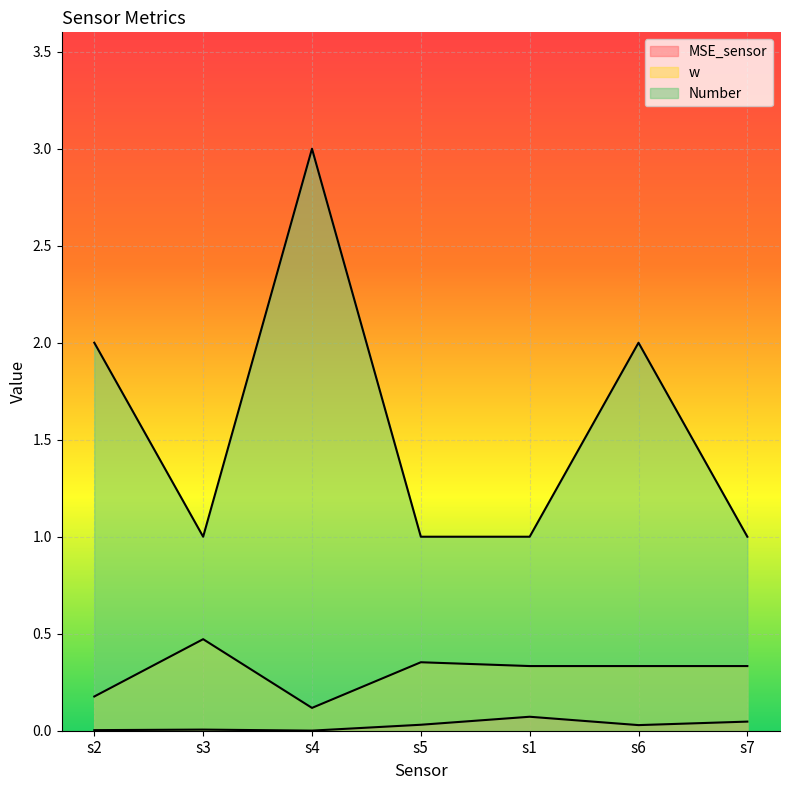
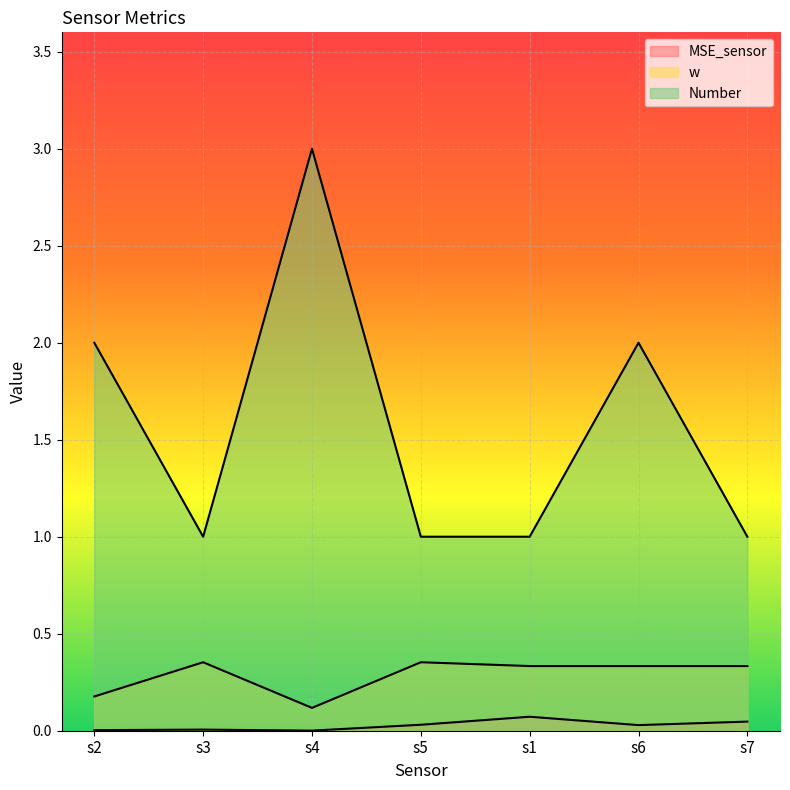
  {
    "MSE_sensor": {
      "s2": 0.00,
      "s3": 0.01,
      "s4": 0.00,
      "s5": 0.03,
      "s1": 0.07,
      "s6": 0.03,
      "s7": 0.05
    },
    "w": {
      "s2": 0.18,
-     "s3": 0.47,
+     "s3": 0.35,
      "s4": 0.12,
      "s5": 0.35,
      "s1": 0.33,
      "s6": 0.33,
      "s7": 0.33
    },
    "Number": {
      "s2": 2.00,
      "s3": 1.00,
      "s4": 3.00,
      "s5": 1.00,
      "s1": 1.00,
      "s6": 2.00,
      "s7": 1.00
    }
  }
